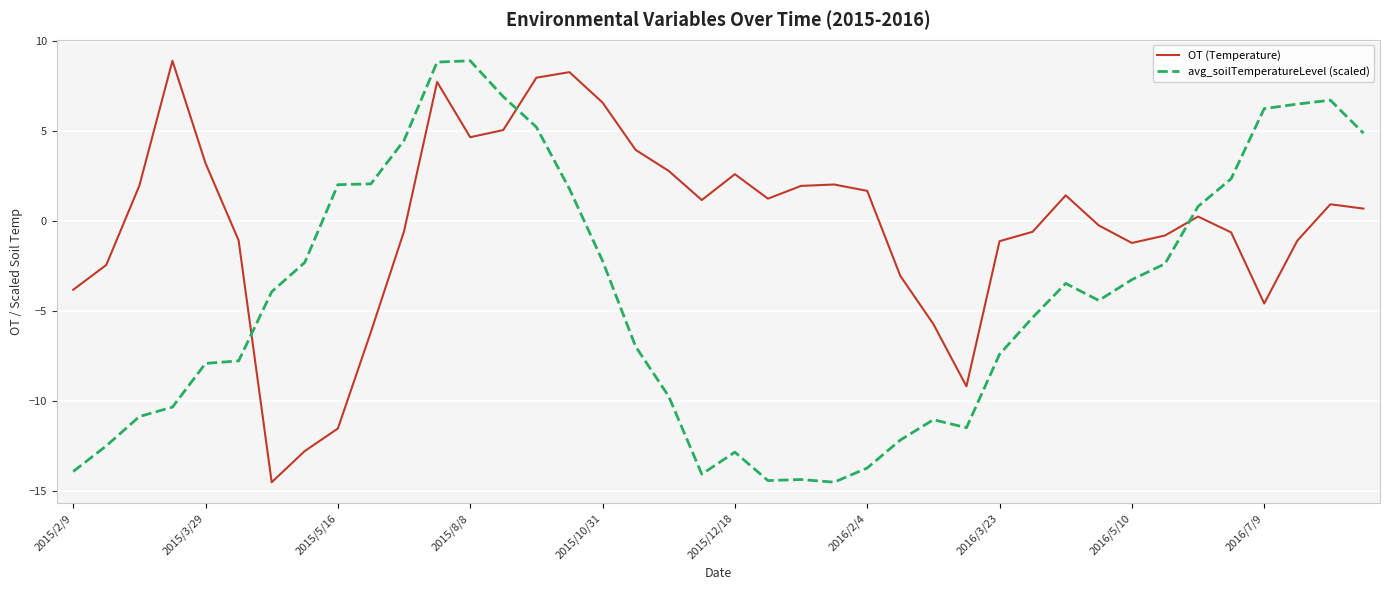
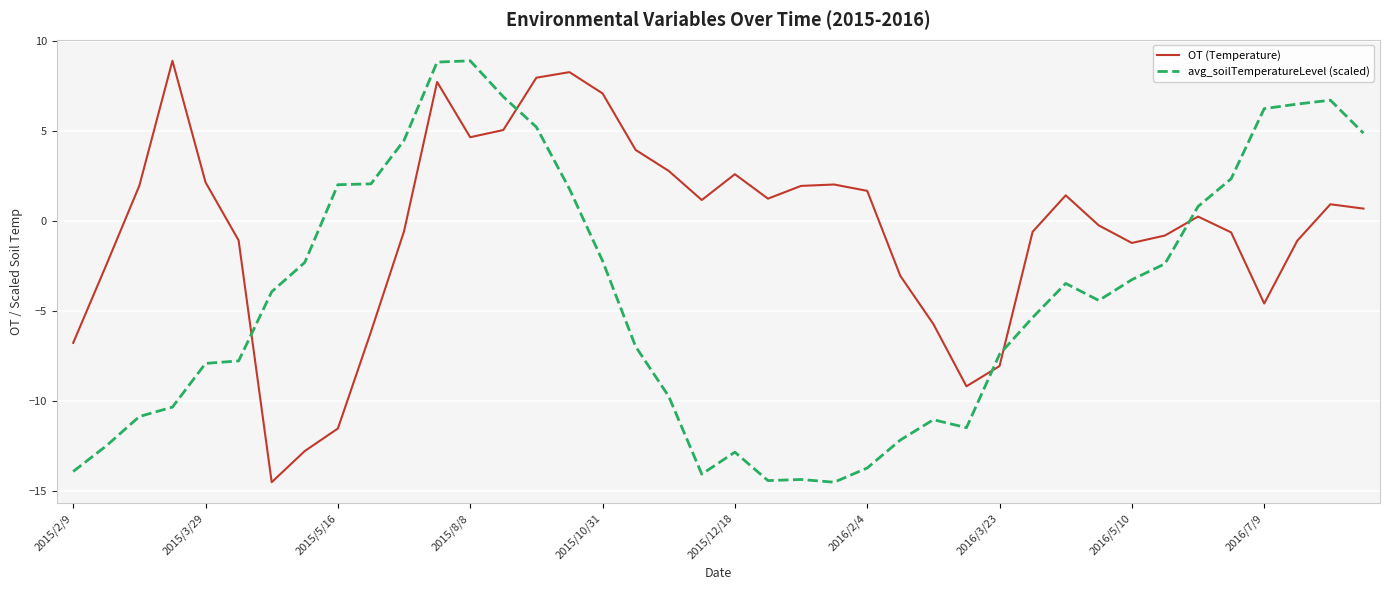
  {
    "OT (Temperature)": {
-     "2015/2/9": -3.8,
-     "2015/3/29": 3.2,
+     "2015/2/9": -6.8,
+     "2015/3/29": 2.1,
      "2015/5/16": -11.5,
      "2015/8/8": 4.6,
-     "2015/10/31": 6.6,
+     "2015/10/31": 7.1,
      "2015/12/18": 2.6,
      "2016/2/4": 1.7,
-     "2016/3/23": -1.1,
+     "2016/3/23": -8.1,
      "2016/5/10": -1.2,
      "2016/7/9": -4.6
    },
    "avg_soilTemperatureLevel (scaled)": {
      "2015/2/9": -13.9,
      "2015/3/29": -7.9,
      "2015/5/16": 2.0,
      "2015/8/8": 8.9,
      "2015/10/31": -2.2,
      "2015/12/18": -12.9,
      "2016/2/4": -13.7,
      "2016/3/23": -7.4,
      "2016/5/10": -3.3,
      "2016/7/9": 6.2
    }
  }
